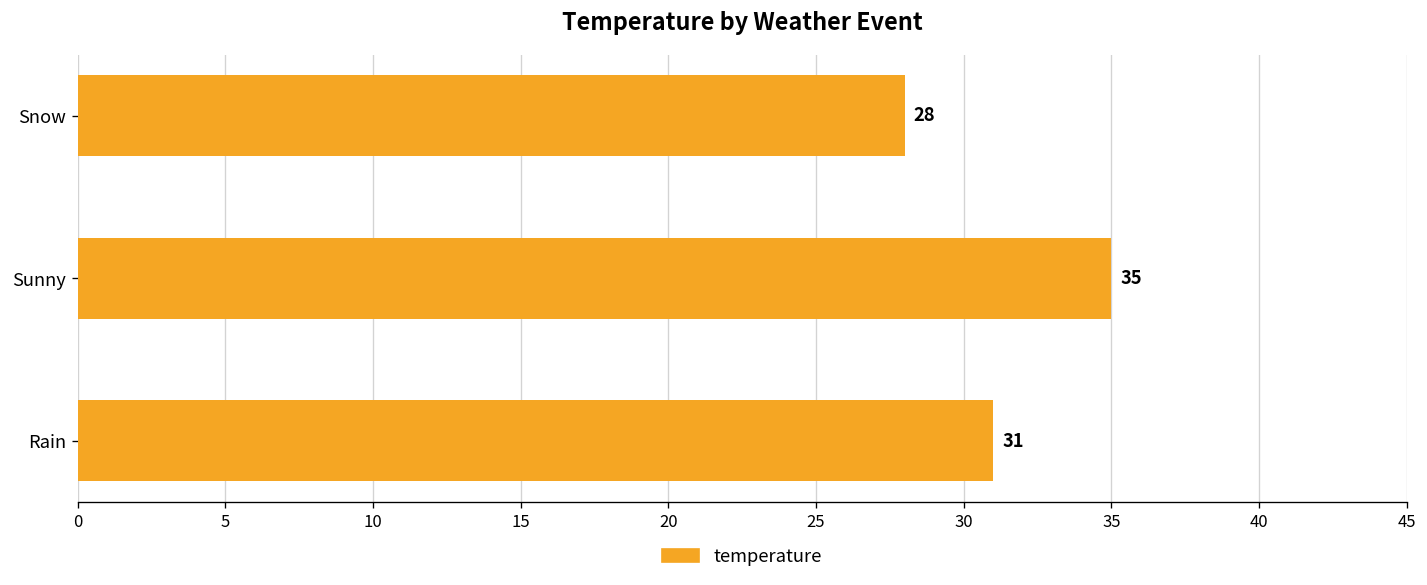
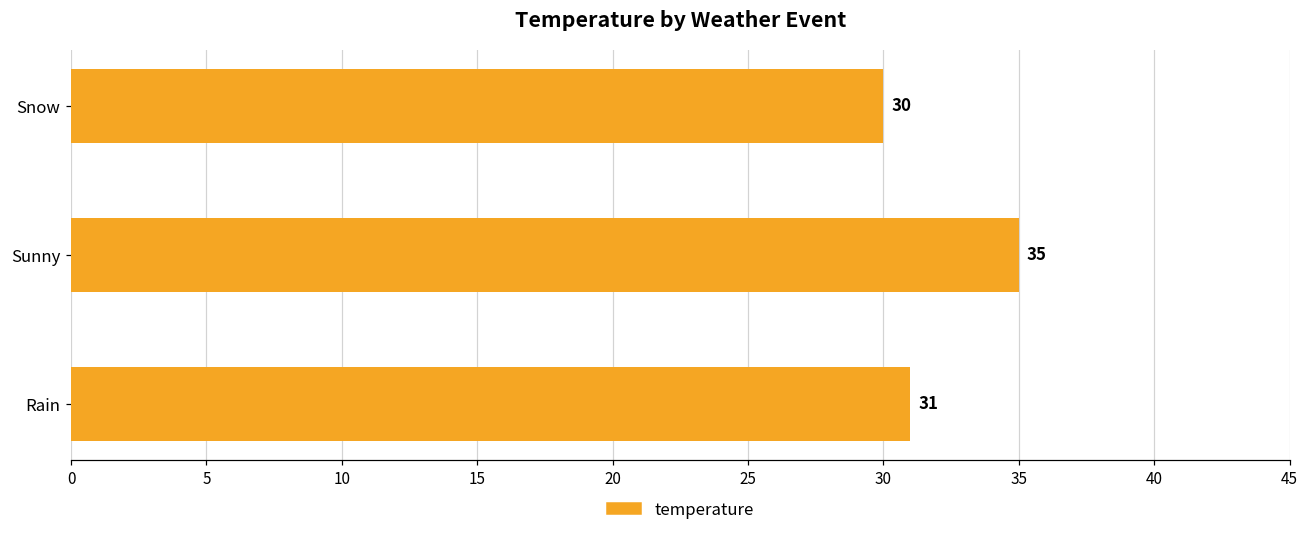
  {
-   "Snow": 28,
+   "Snow": 30,
    "Sunny": 35,
    "Rain": 31
  }
